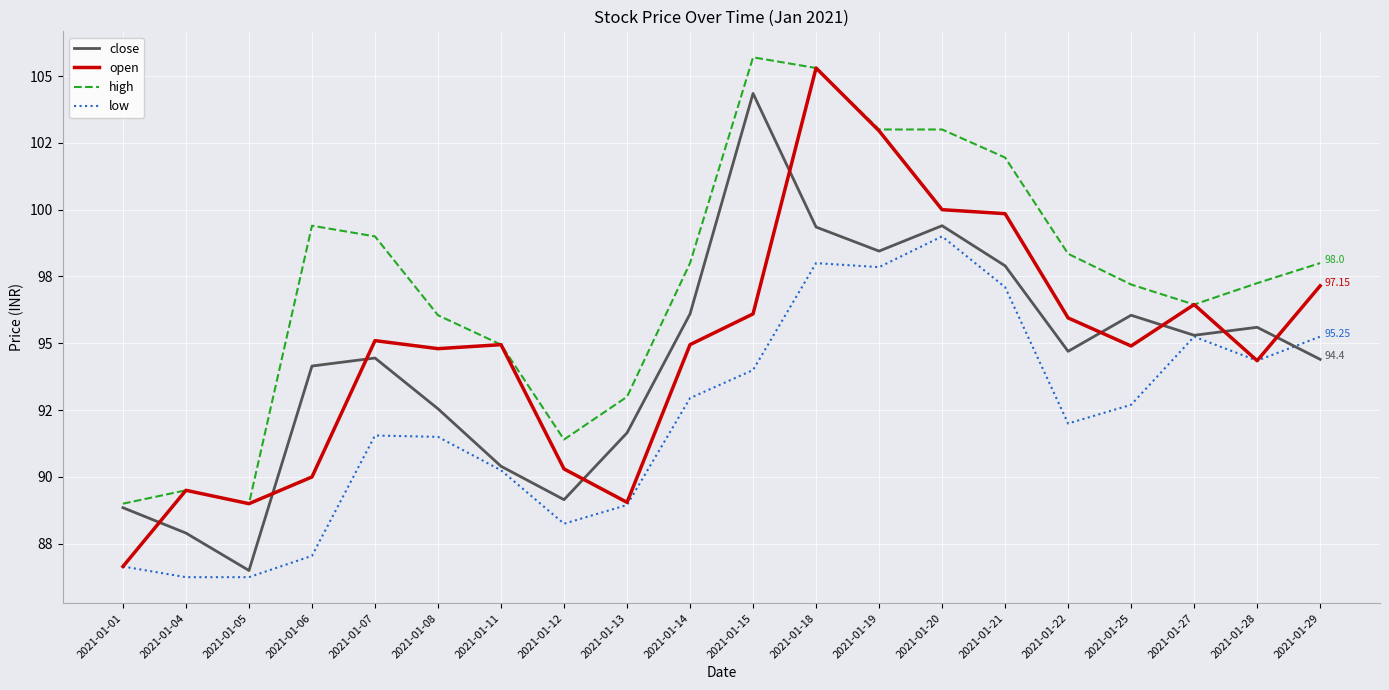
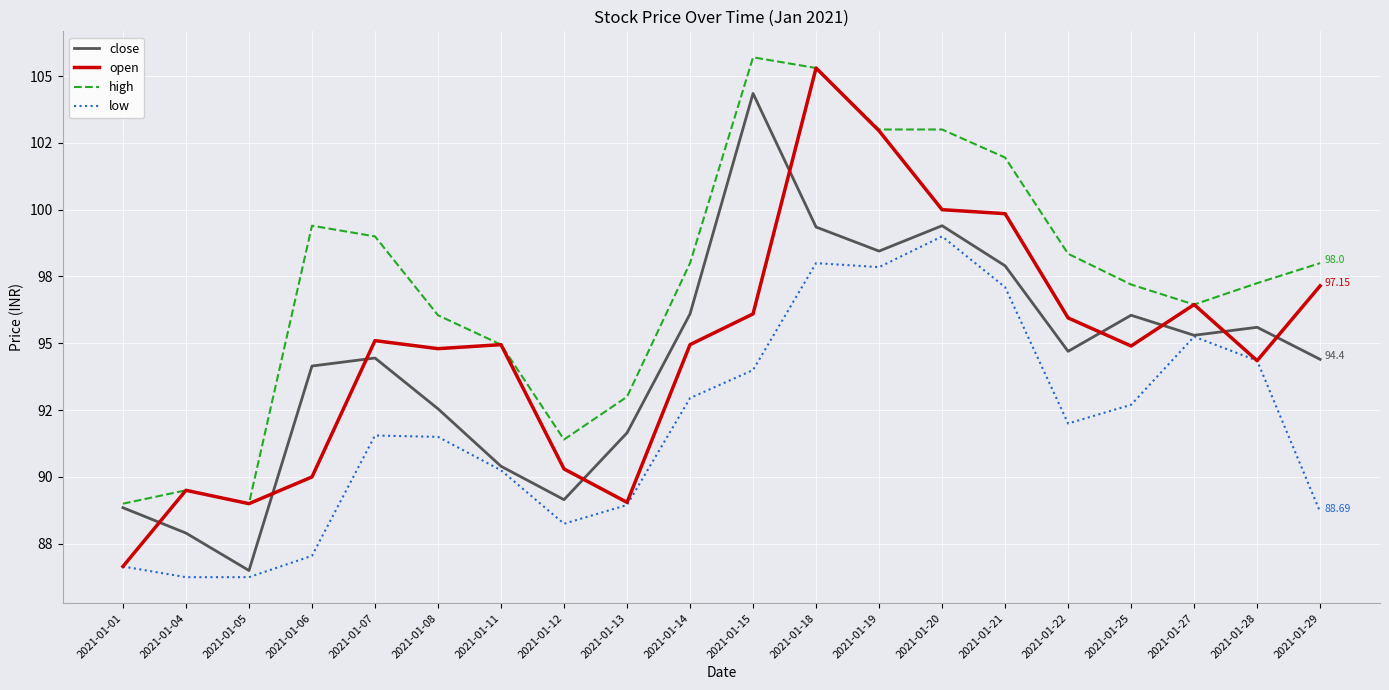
  {
    "close": {
      "2021-01-29": 94.4
    },
    "open": {
      "2021-01-29": 97.15
    },
    "high": {
      "2021-01-29": 98.0
    },
    "low": {
-     "2021-01-29": 95.25
+     "2021-01-29": 88.69
    }
  }
